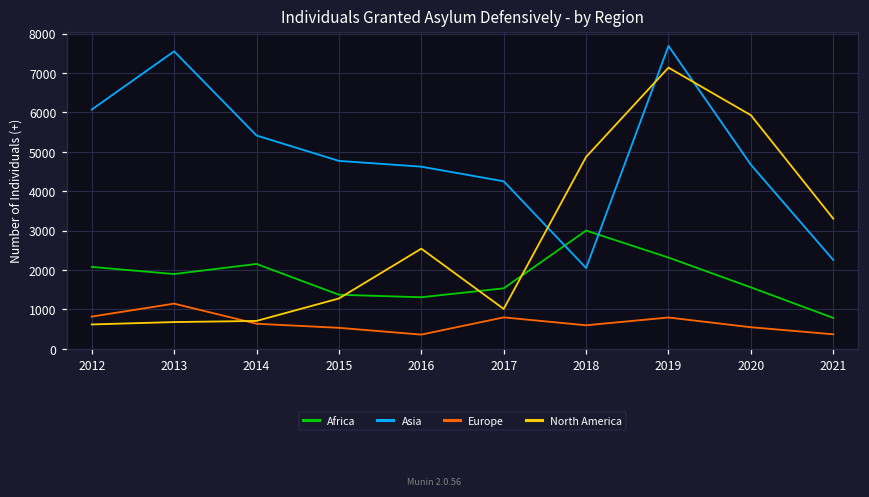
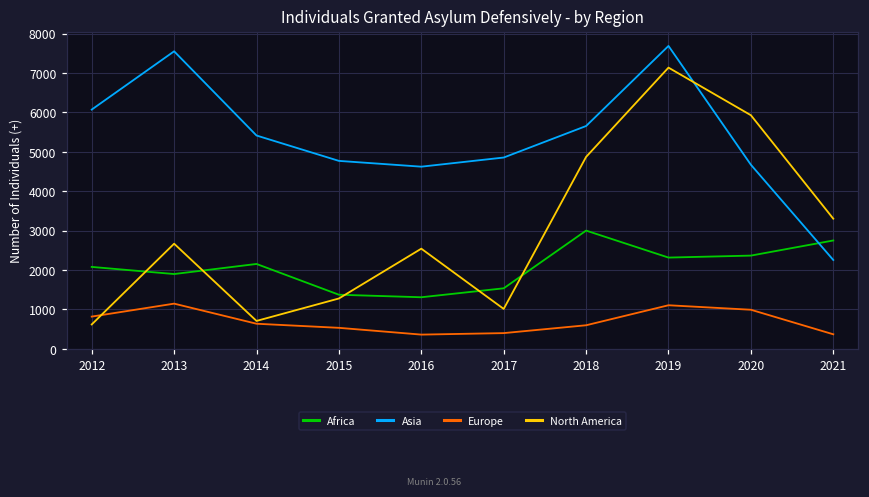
  {
    "Africa": {
      "2012": 2100,
      "2013": 1900,
      "2014": 2200,
      "2015": 1400,
      "2016": 1300,
      "2017": 1500,
      "2018": 3000,
      "2019": 2300,
-     "2020": 1600,
-     "2021": 800
+     "2020": 2400,
+     "2021": 2700
    },
    "Asia": {
      "2012": 6100,
      "2013": 7600,
      "2014": 5400,
      "2015": 4800,
      "2016": 4600,
-     "2017": 4300,
-     "2018": 2000,
+     "2017": 4900,
+     "2018": 5700,
      "2019": 7700,
      "2020": 4700,
      "2021": 2300
    },
    "Europe": {
      "2012": 800,
      "2013": 1100,
      "2014": 600,
      "2015": 500,
      "2016": 400,
-     "2017": 800,
+     "2017": 400,
      "2018": 600,
-     "2019": 800,
-     "2020": 500,
+     "2019": 1100,
+     "2020": 1000,
      "2021": 400
    },
    "North America": {
      "2012": 600,
-     "2013": 700,
+     "2013": 2700,
      "2014": 700,
      "2015": 1300,
      "2016": 2500,
      "2017": 1000,
      "2018": 4900,
      "2019": 7100,
      "2020": 5900,
      "2021": 3300
    }
  }
